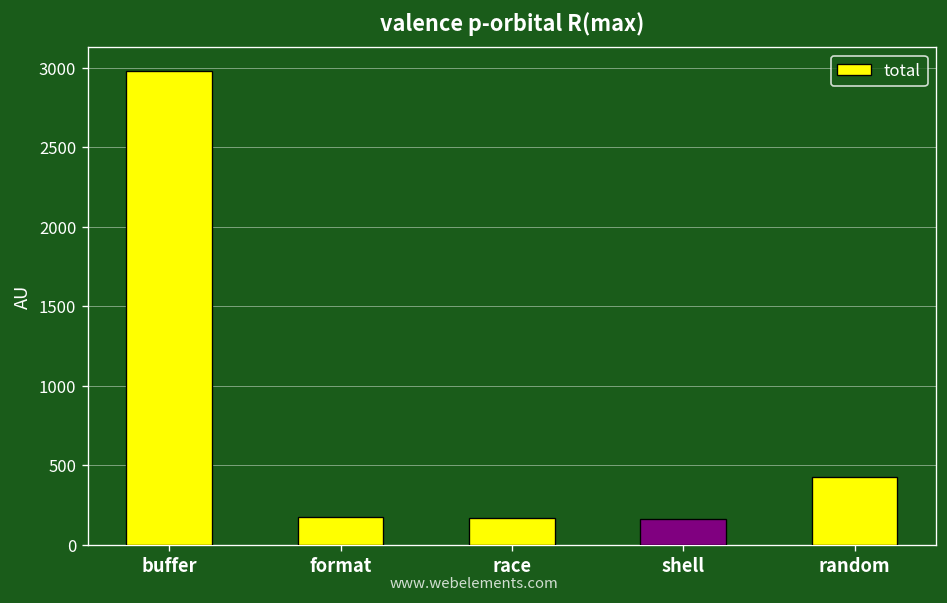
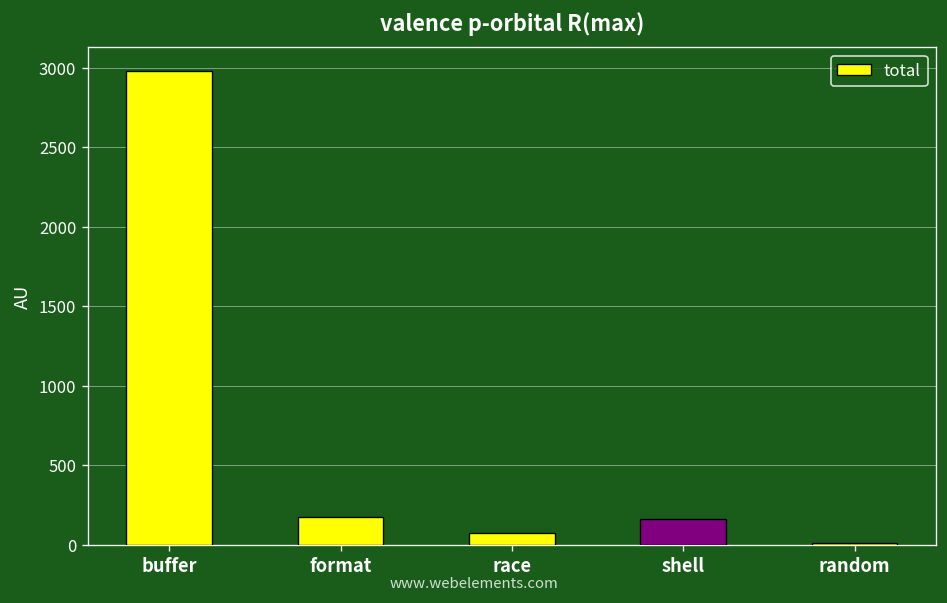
  {
    "buffer": 2980,
    "format": 170,
-   "race": 170,
+   "race": 70,
    "shell": 160,
-   "random": 420
+   "random": 10
  }
